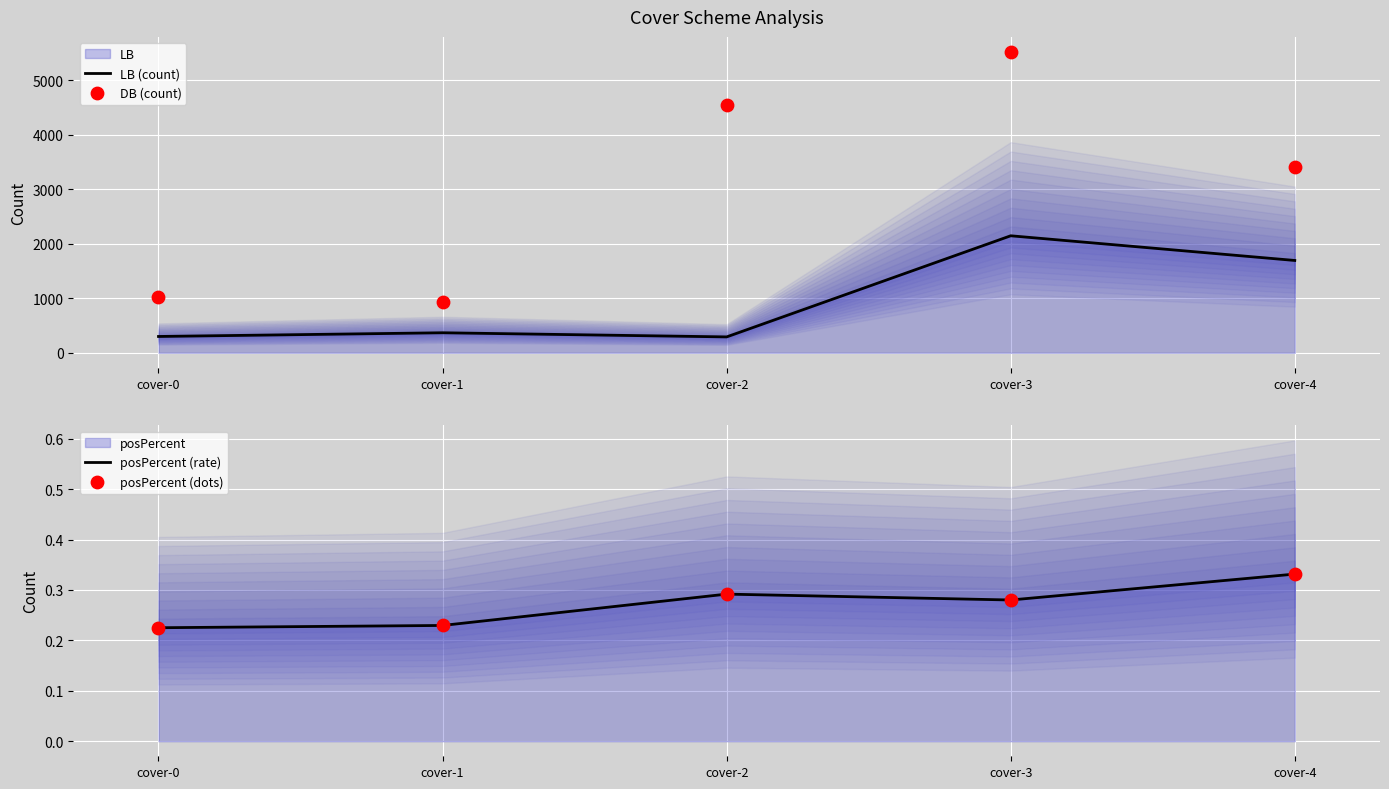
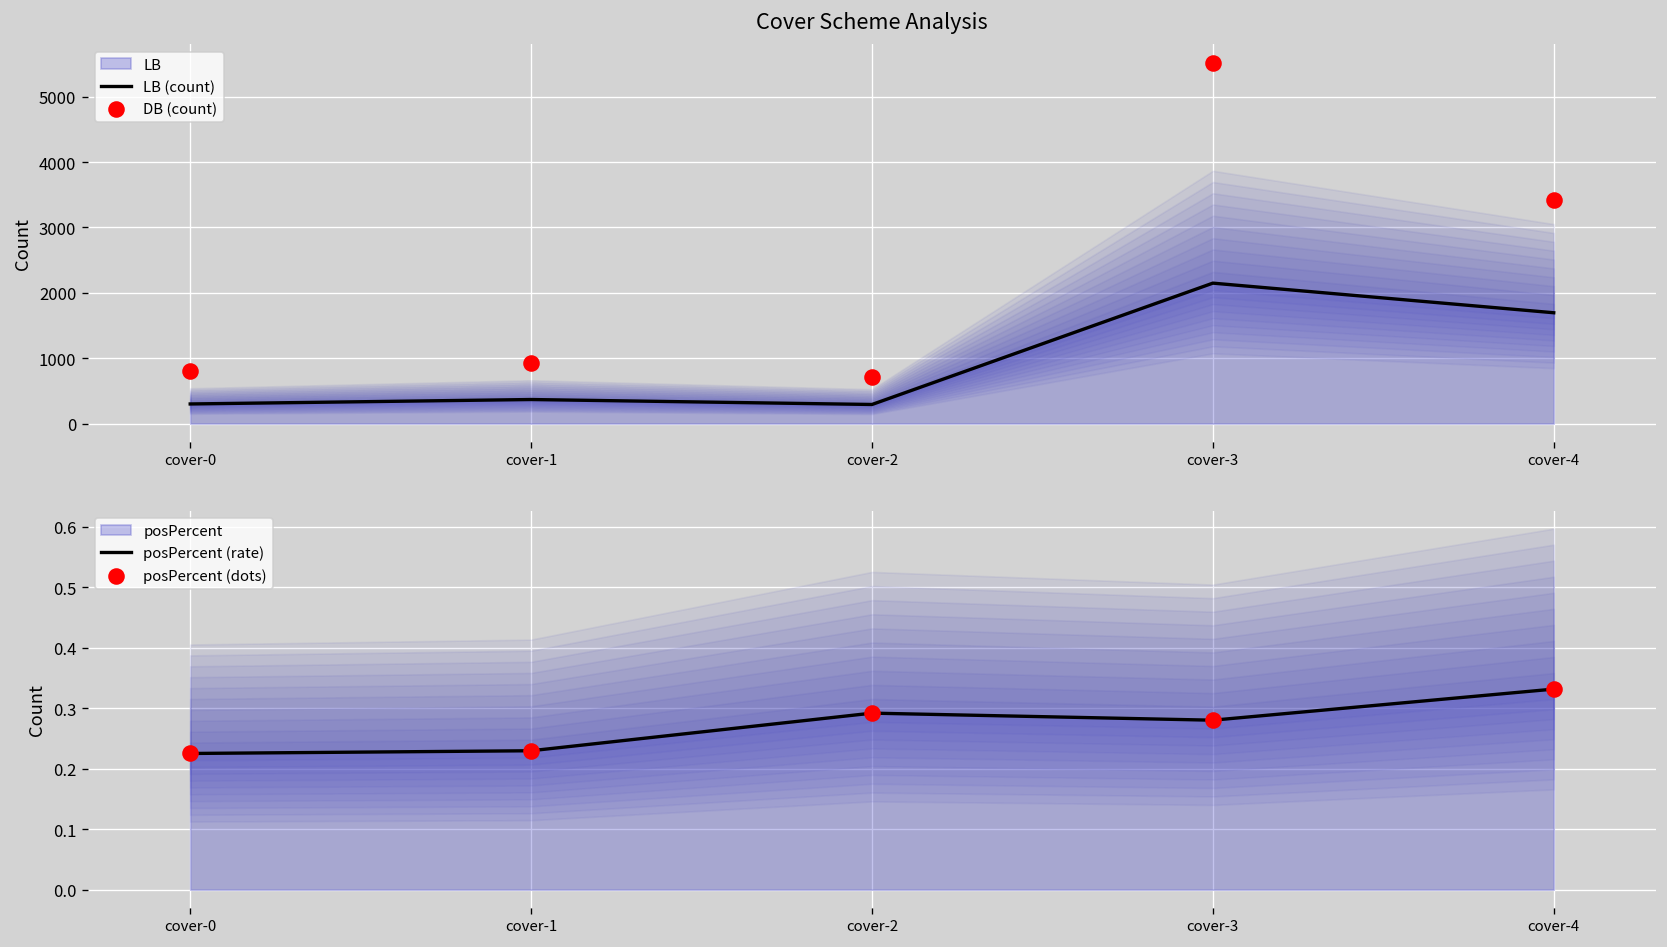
  {
    "Cover Scheme Analysis": {
      "DB (count)": {
-       "cover-0": 1000,
-       "cover-2": 4600
+       "cover-0": 800,
+       "cover-2": 700
      }
    }
  }
